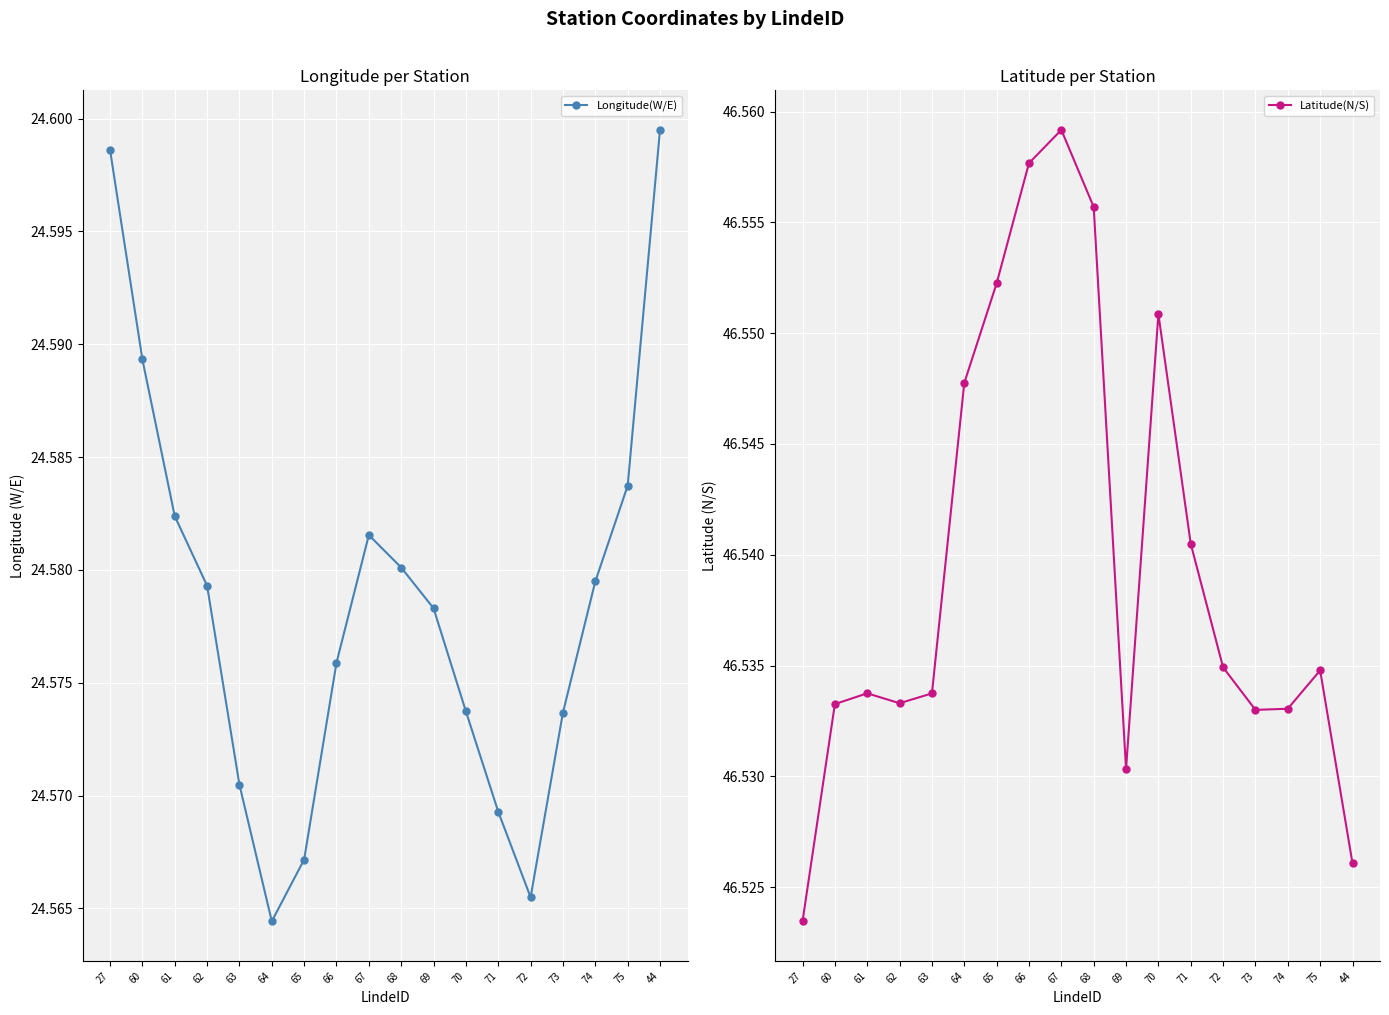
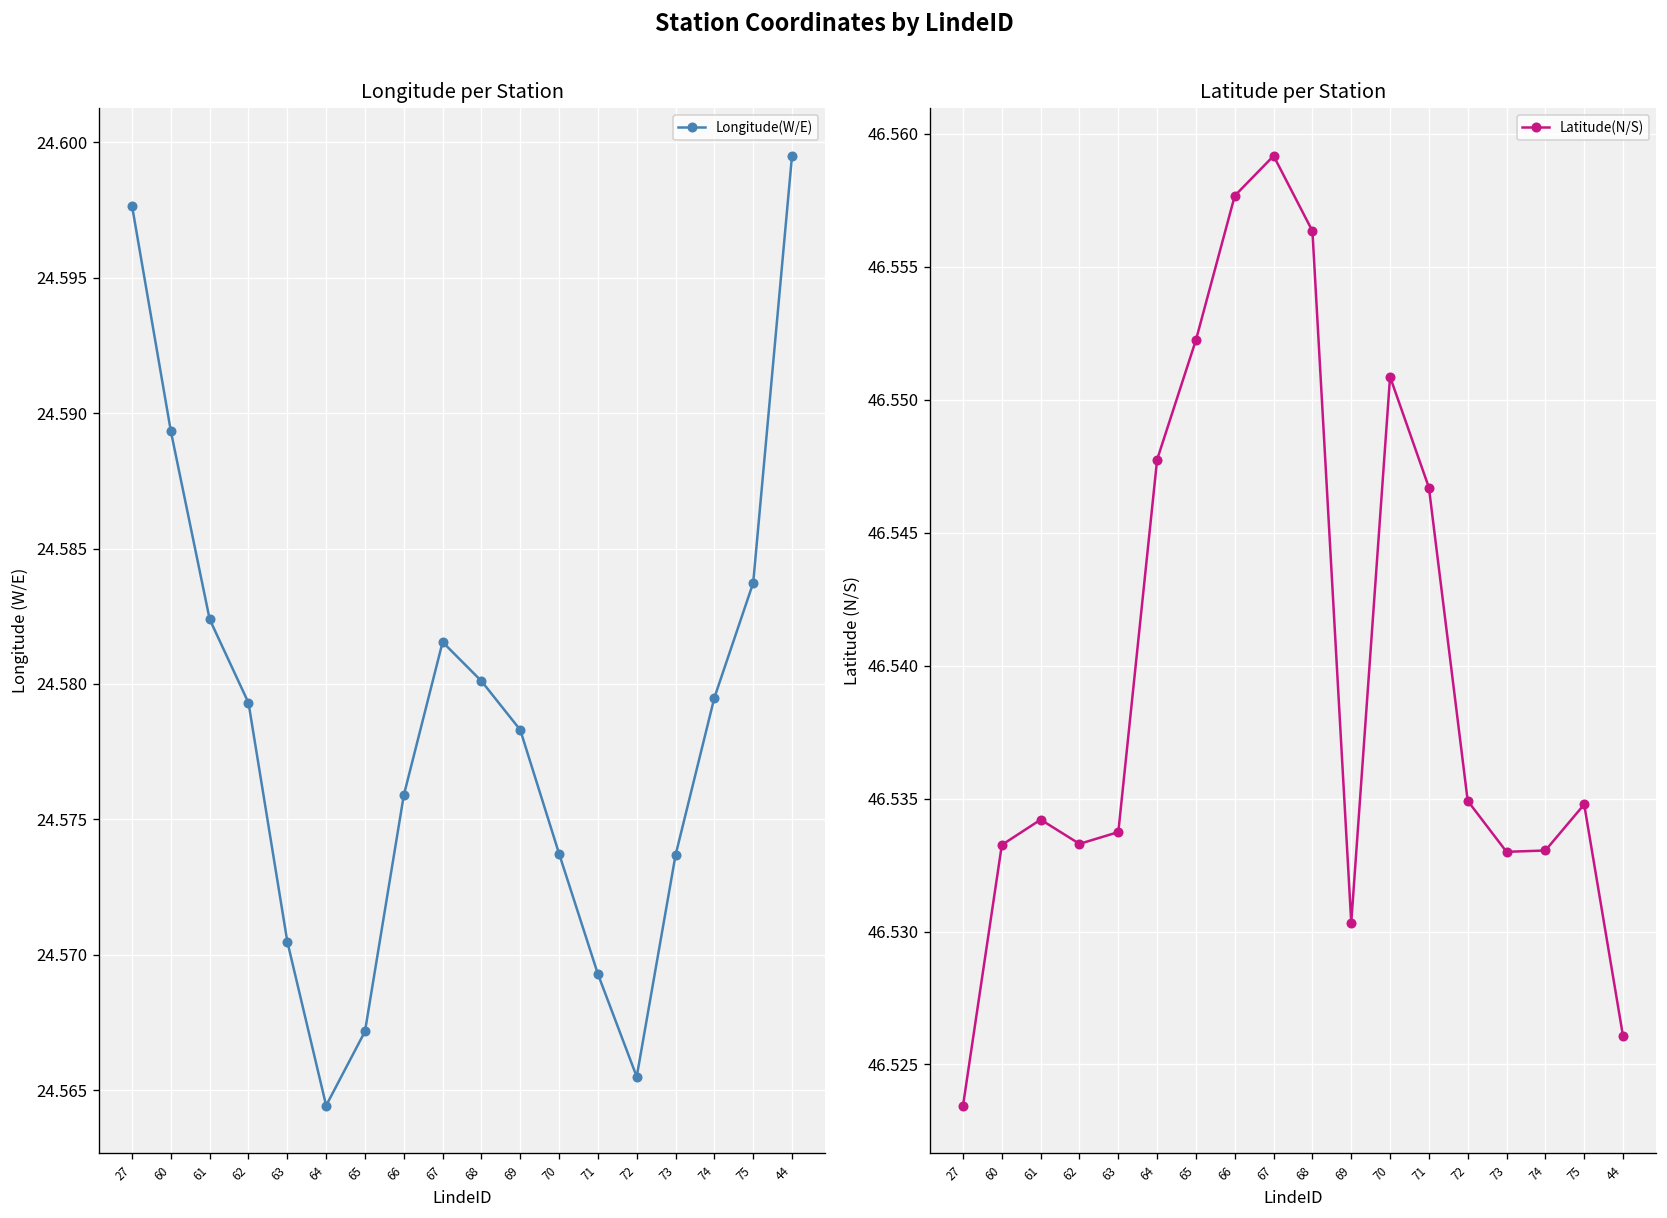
  {
    "Longitude per Station": {
-     "27": 24.5986,
+     "27": 24.5977,
      "60": 24.5893,
      "61": 24.5824,
      "62": 24.5793,
      "63": 24.5705,
      "64": 24.5644,
      "65": 24.5672,
      "66": 24.5759,
      "67": 24.5815,
      "68": 24.5801,
      "69": 24.5783,
      "70": 24.5737,
      "71": 24.5693,
      "72": 24.5655,
      "73": 24.5737,
      "74": 24.5795,
      "75": 24.5837,
      "44": 24.5995
    },
    "Latitude per Station": {
      "27": 46.5235,
      "60": 46.5333,
-     "61": 46.5337,
+     "61": 46.5342,
      "62": 46.5333,
      "63": 46.5337,
      "64": 46.5478,
      "65": 46.5523,
      "66": 46.5577,
      "67": 46.5592,
-     "68": 46.5557,
+     "68": 46.5563,
      "69": 46.5303,
      "70": 46.5509,
-     "71": 46.5405,
+     "71": 46.5467,
      "72": 46.5349,
      "73": 46.5330,
      "74": 46.5330,
      "75": 46.5348,
      "44": 46.5261
    }
  }
